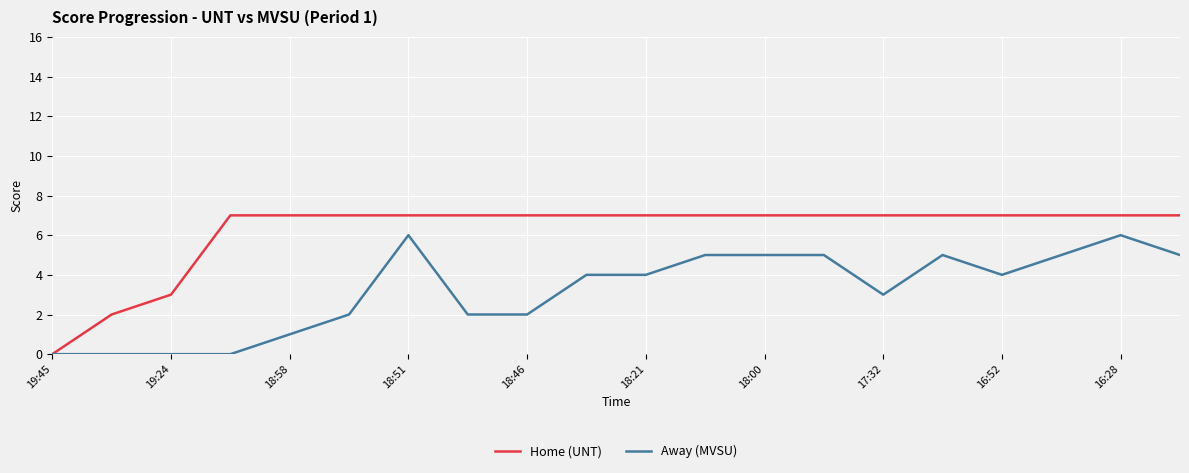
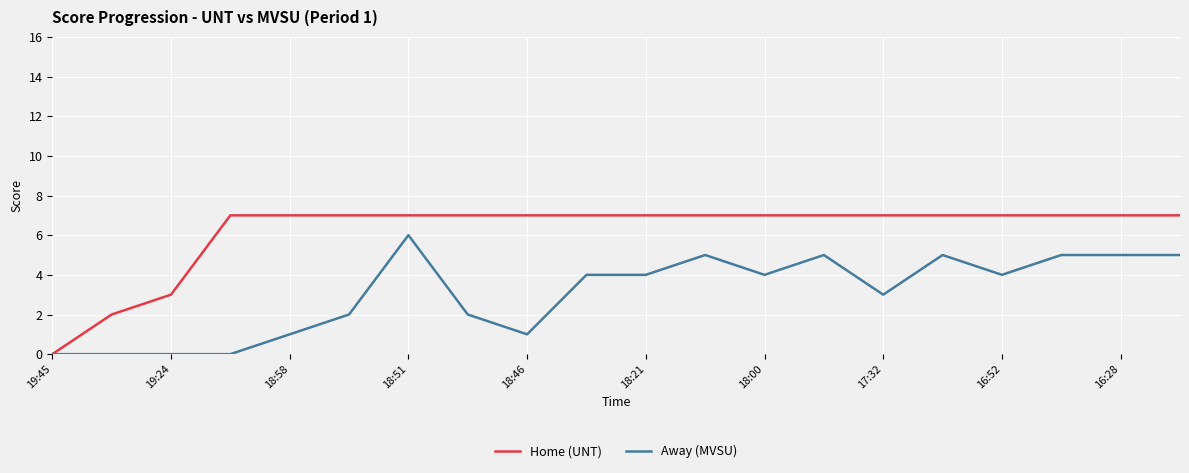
  {
    "Home (UNT)": {
      "19:24": 3,
      "18:58": 7,
      "18:51": 7,
      "18:46": 7,
      "18:21": 7,
      "18:00": 7,
      "17:32": 7,
      "16:52": 7,
      "16:28": 7
    },
    "Away (MVSU)": {
      "19:24": 0,
      "18:58": 1,
      "18:51": 6,
-     "18:46": 2,
+     "18:46": 1,
      "18:21": 4,
-     "18:00": 5,
+     "18:00": 4,
      "17:32": 3,
      "16:52": 4,
-     "16:28": 6
+     "16:28": 5
    }
  }
